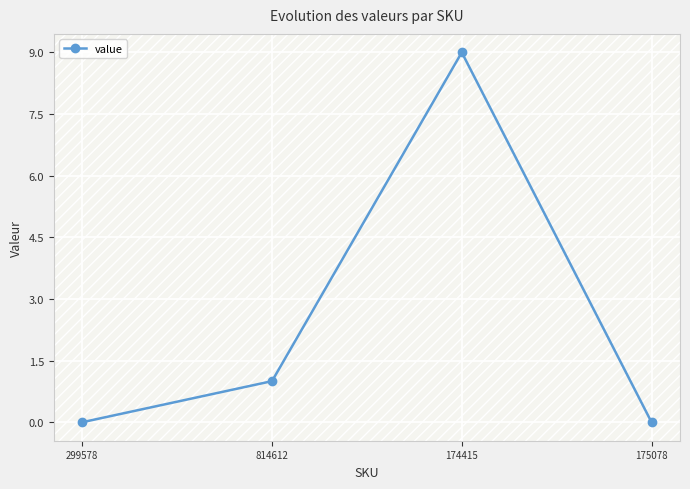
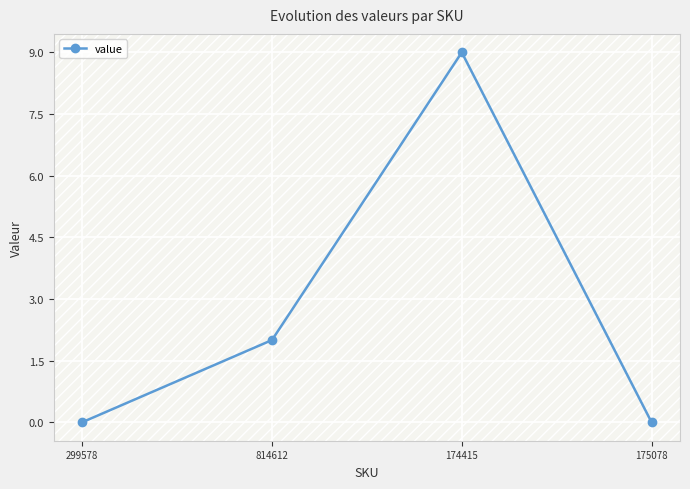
  {
    "299578": 0,
-   "814612": 1,
+   "814612": 2,
    "174415": 9,
    "175078": 0
  }
